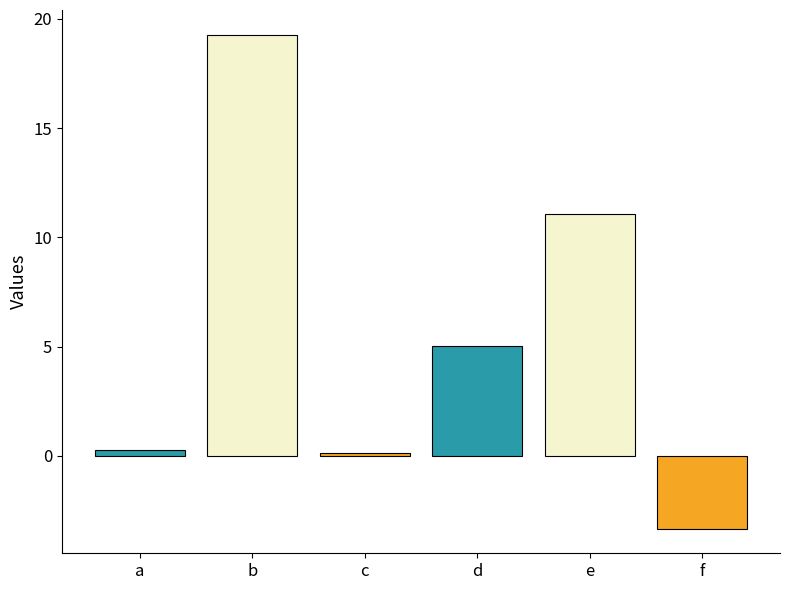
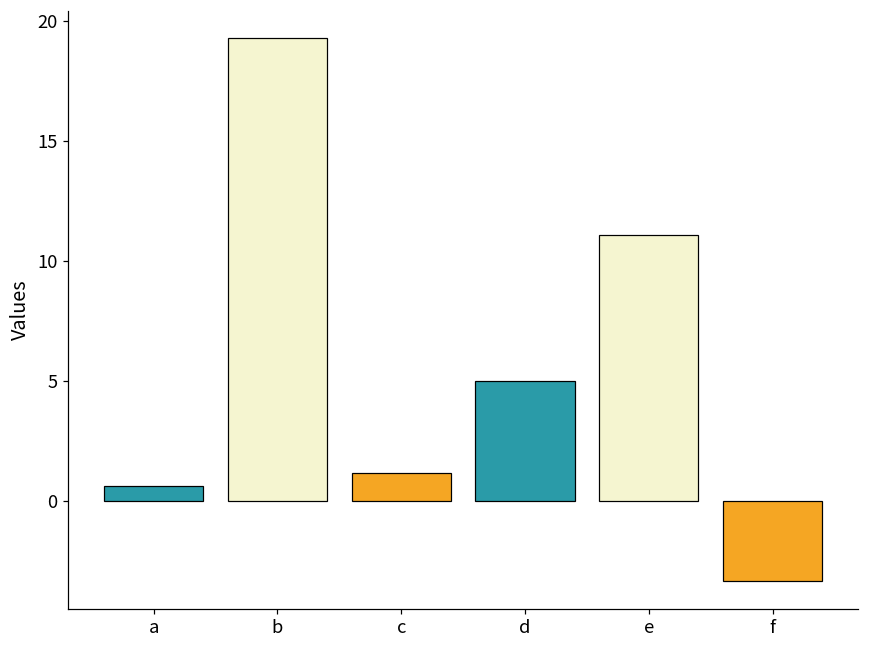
  {
-   "a": 0.3,
+   "a": 0.7,
    "b": 19.3,
-   "c": 0.1,
+   "c": 1.2,
    "d": 5.0,
    "e": 11.1,
    "f": -3.3
  }
